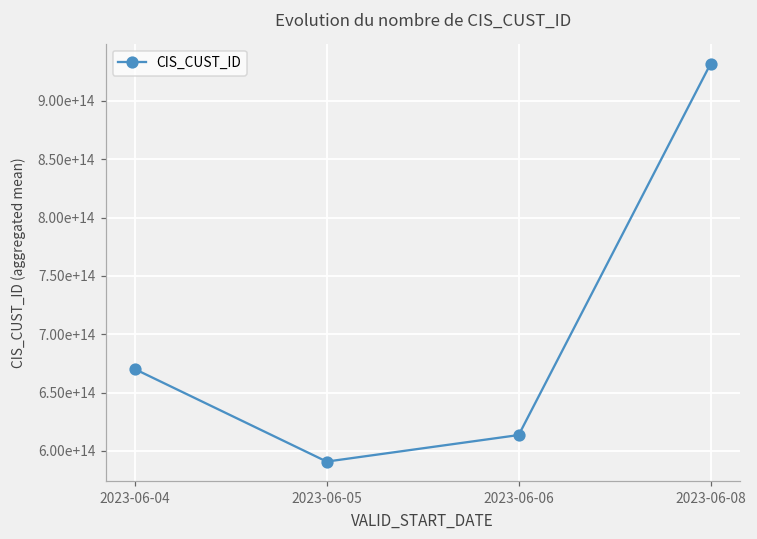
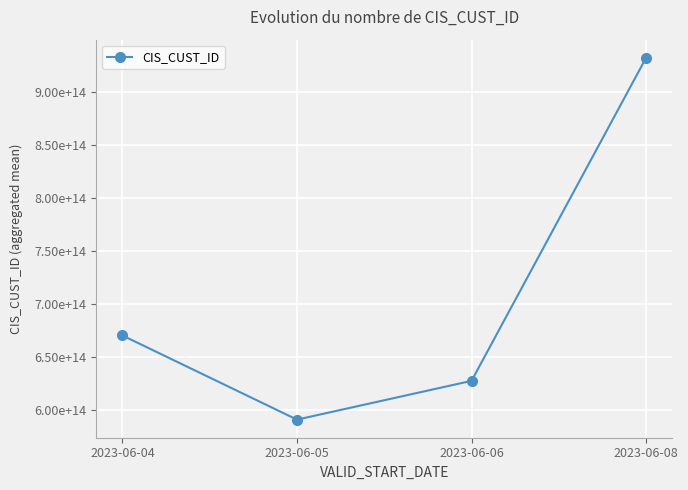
  {
    "2023-06-04": 670000000000000,
    "2023-06-05": 591000000000000,
-   "2023-06-06": 614000000000000,
+   "2023-06-06": 627000000000000,
    "2023-06-08": 932000000000000
  }
